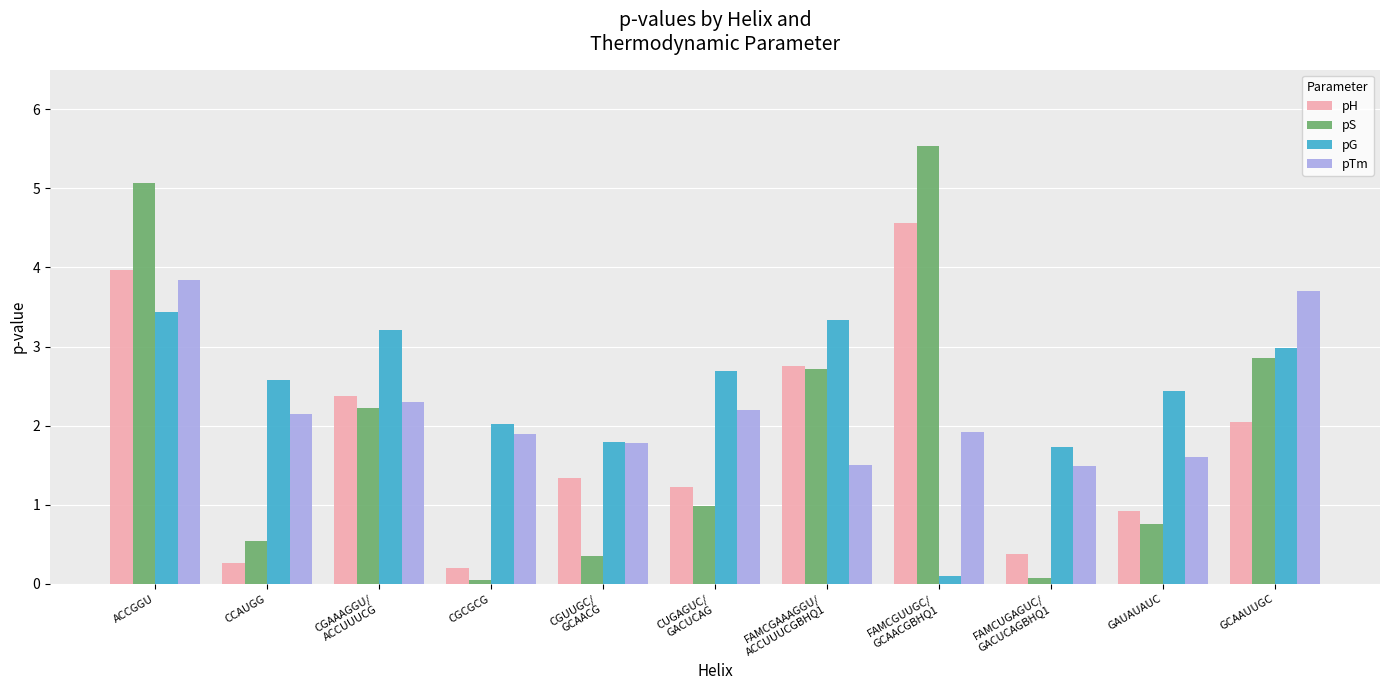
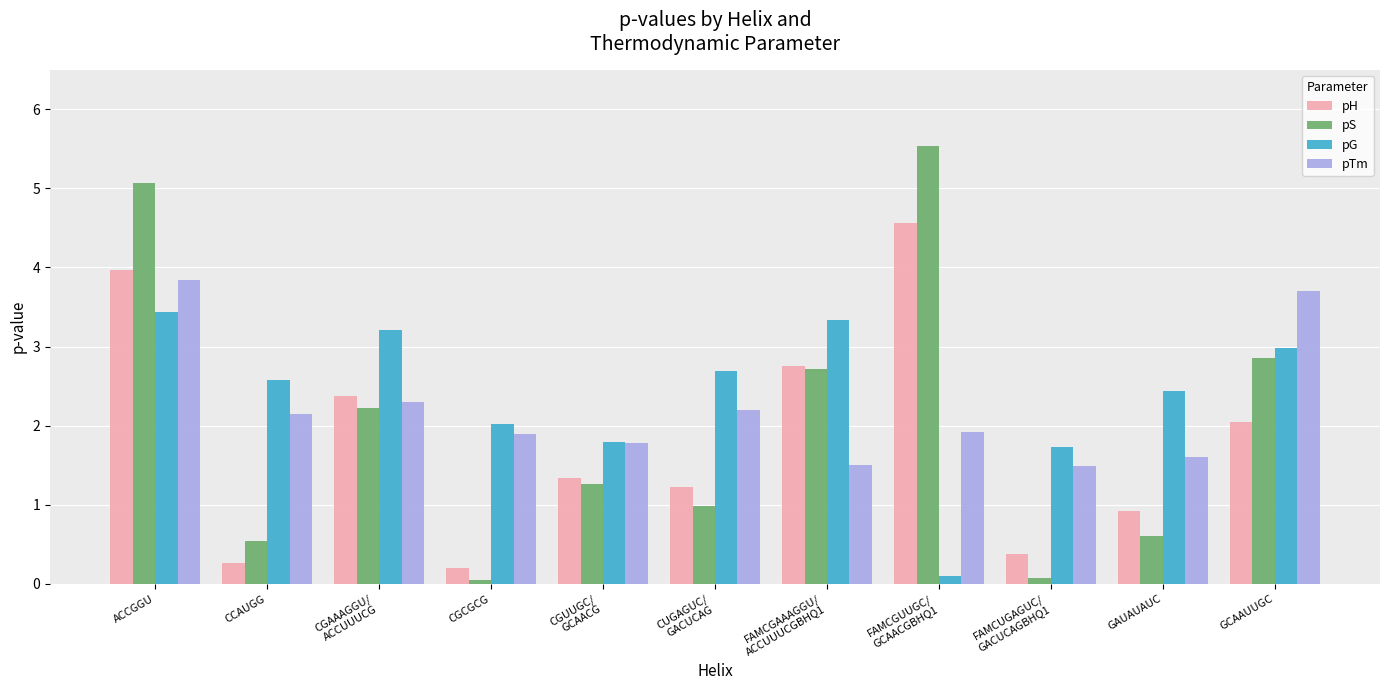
  {
    "pH": {
      "ACCGGU": 4.0,
      "CCAUGG": 0.3,
      "CGAAAGGU/ ACCUUUCG": 2.4,
      "CGCGCG": 0.2,
      "CGUUGC/ GCAACG": 1.3,
      "CUGAGUC/ GACUCAG": 1.2,
      "FAMCGAAAGGU/ ACCUUUCGBHQ1": 2.8,
      "FAMCGUUGC/ GCAACGBHQ1": 4.6,
      "FAMCUGAGUC/ GACUCAGBHQ1": 0.4,
      "GAUAUAUC": 0.9,
      "GCAAUUGC": 2.0
    },
    "pS": {
      "ACCGGU": 5.1,
      "CCAUGG": 0.5,
      "CGAAAGGU/ ACCUUUCG": 2.2,
      "CGCGCG": 0.1,
-     "CGUUGC/ GCAACG": 0.4,
+     "CGUUGC/ GCAACG": 1.3,
      "CUGAGUC/ GACUCAG": 1.0,
      "FAMCGAAAGGU/ ACCUUUCGBHQ1": 2.7,
      "FAMCGUUGC/ GCAACGBHQ1": 5.5,
      "FAMCUGAGUC/ GACUCAGBHQ1": 0.1,
-     "GAUAUAUC": 0.8,
+     "GAUAUAUC": 0.6,
      "GCAAUUGC": 2.9
    },
    "pG": {
      "ACCGGU": 3.4,
      "CCAUGG": 2.6,
      "CGAAAGGU/ ACCUUUCG": 3.2,
      "CGCGCG": 2.0,
      "CGUUGC/ GCAACG": 1.8,
      "CUGAGUC/ GACUCAG": 2.7,
      "FAMCGAAAGGU/ ACCUUUCGBHQ1": 3.3,
      "FAMCGUUGC/ GCAACGBHQ1": 0.1,
      "FAMCUGAGUC/ GACUCAGBHQ1": 1.7,
      "GAUAUAUC": 2.4,
      "GCAAUUGC": 3.0
    },
    "pTm": {
      "ACCGGU": 3.8,
      "CCAUGG": 2.2,
      "CGAAAGGU/ ACCUUUCG": 2.3,
      "CGCGCG": 1.9,
      "CGUUGC/ GCAACG": 1.8,
      "CUGAGUC/ GACUCAG": 2.2,
      "FAMCGAAAGGU/ ACCUUUCGBHQ1": 1.5,
      "FAMCGUUGC/ GCAACGBHQ1": 1.9,
      "FAMCUGAGUC/ GACUCAGBHQ1": 1.5,
      "GAUAUAUC": 1.6,
      "GCAAUUGC": 3.7
    }
  }
